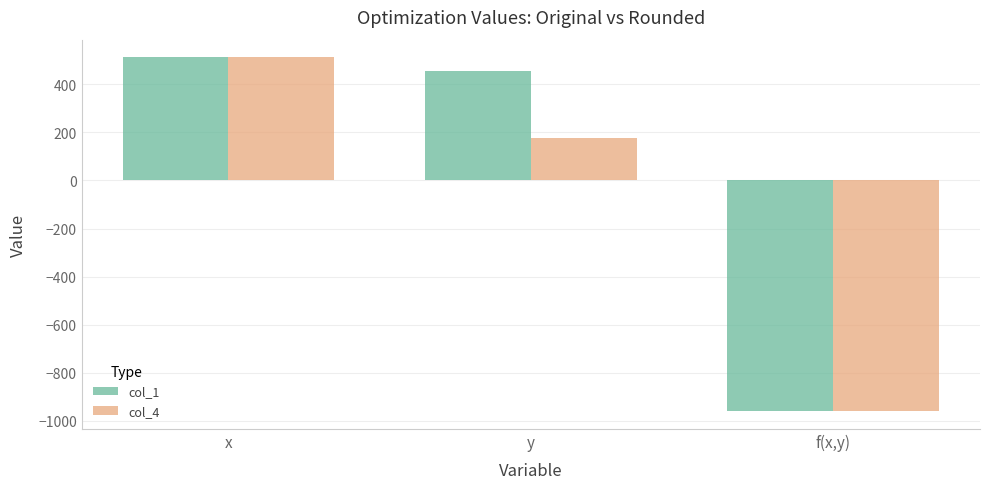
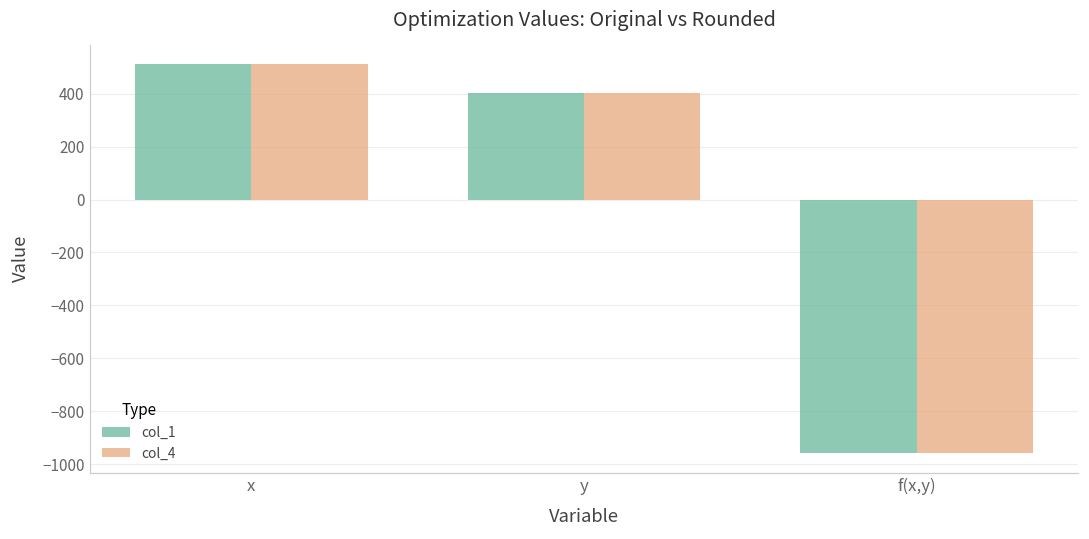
  {
    "col_1": {
      "x": 510,
-     "y": 450,
+     "y": 400,
      "f(x,y)": -960
    },
    "col_4": {
      "x": 510,
-     "y": 180,
+     "y": 400,
      "f(x,y)": -960
    }
  }
